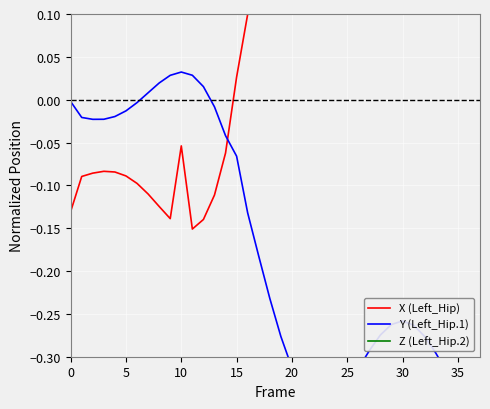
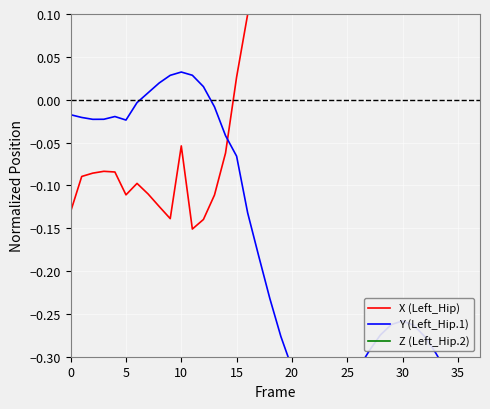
  {
    "X (Left_Hip)": {
      "0": -0.13,
-     "5": -0.09,
+     "5": -0.11,
      "10": -0.05,
      "15": 0.03
    },
    "Y (Left_Hip.1)": {
-     "0": 0.00,
-     "5": -0.01,
+     "0": -0.02,
+     "5": -0.02,
      "10": 0.03,
      "15": -0.07
    }
  }
